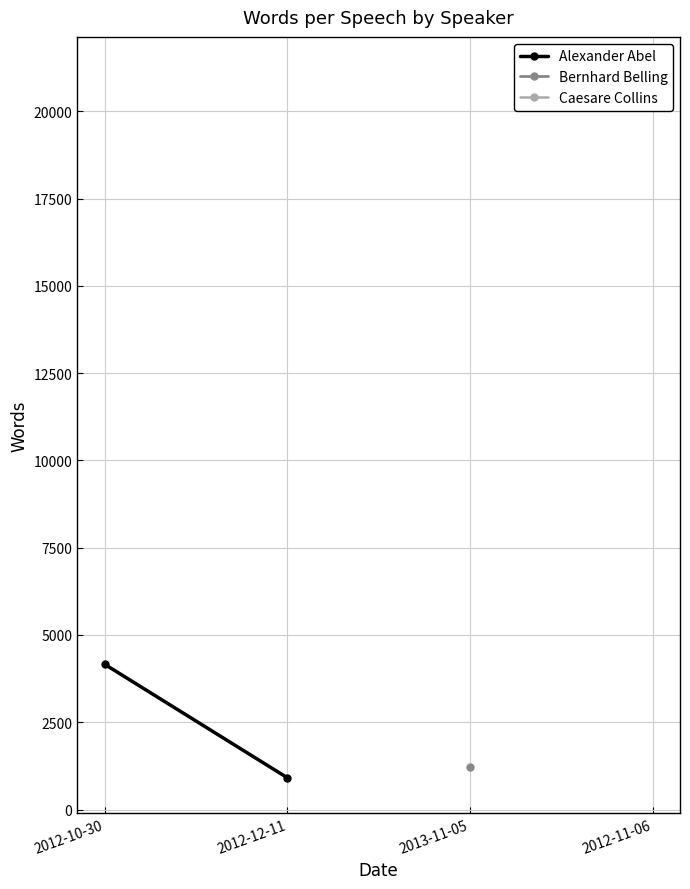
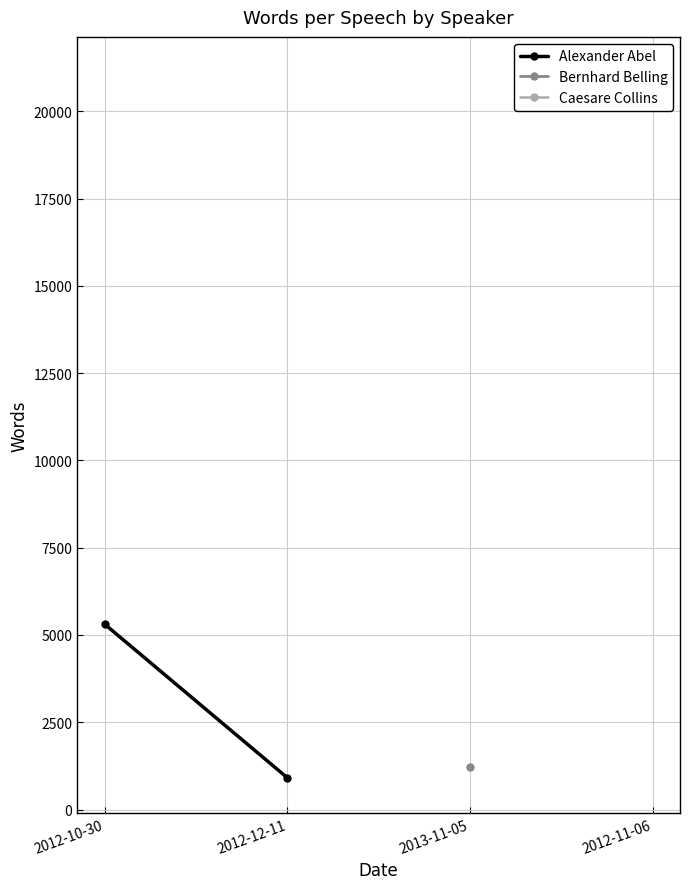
  {
    "Alexander Abel": {
-     "2012-10-30": 4200,
+     "2012-10-30": 5300,
      "2012-12-11": 900
    }
  }
